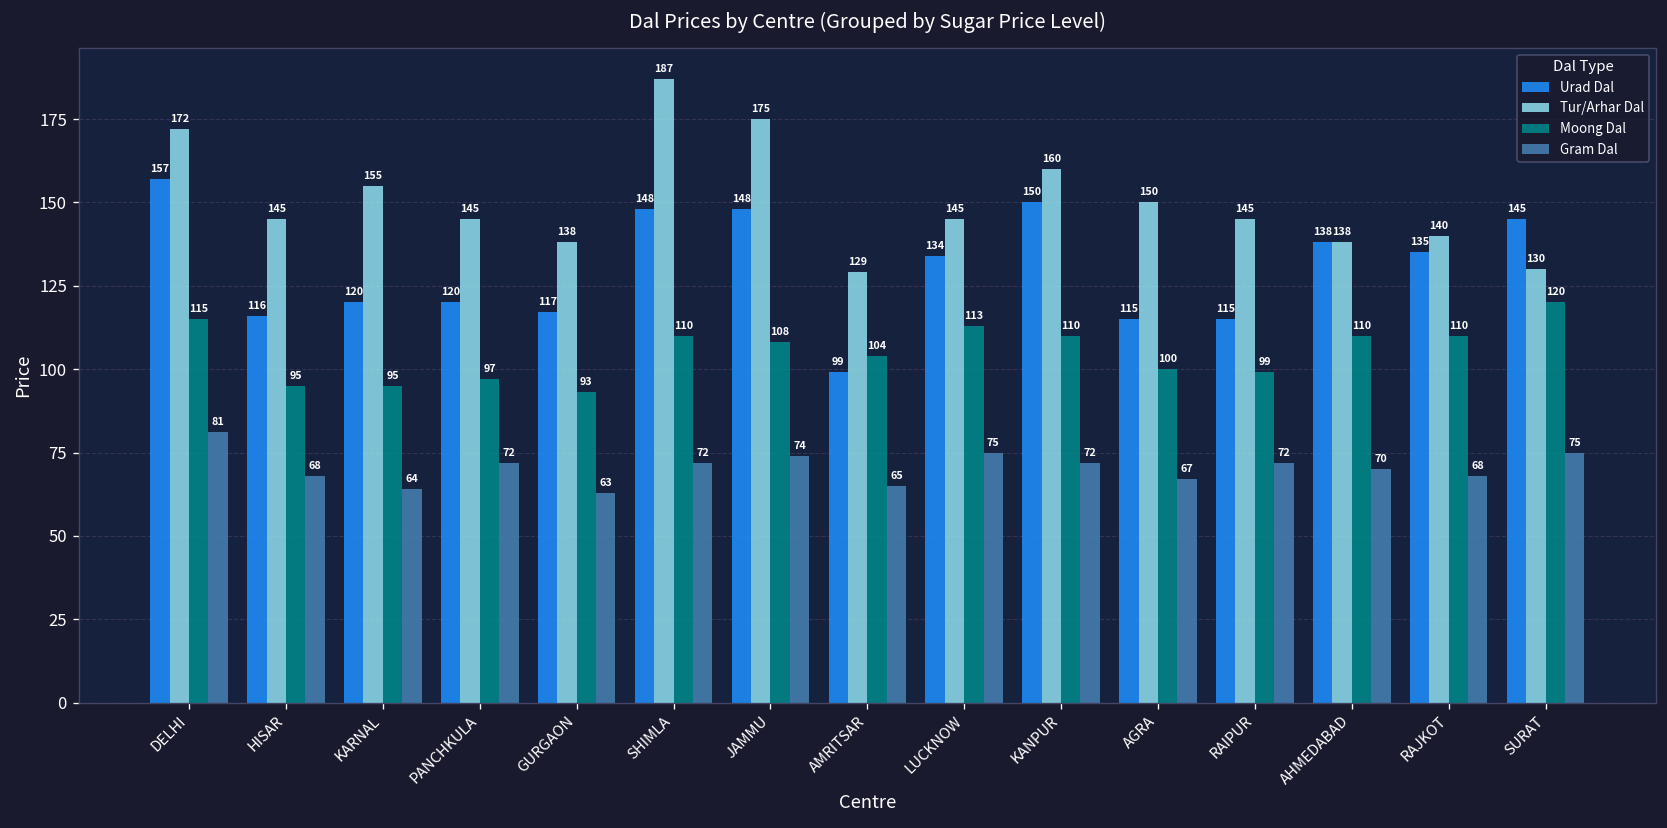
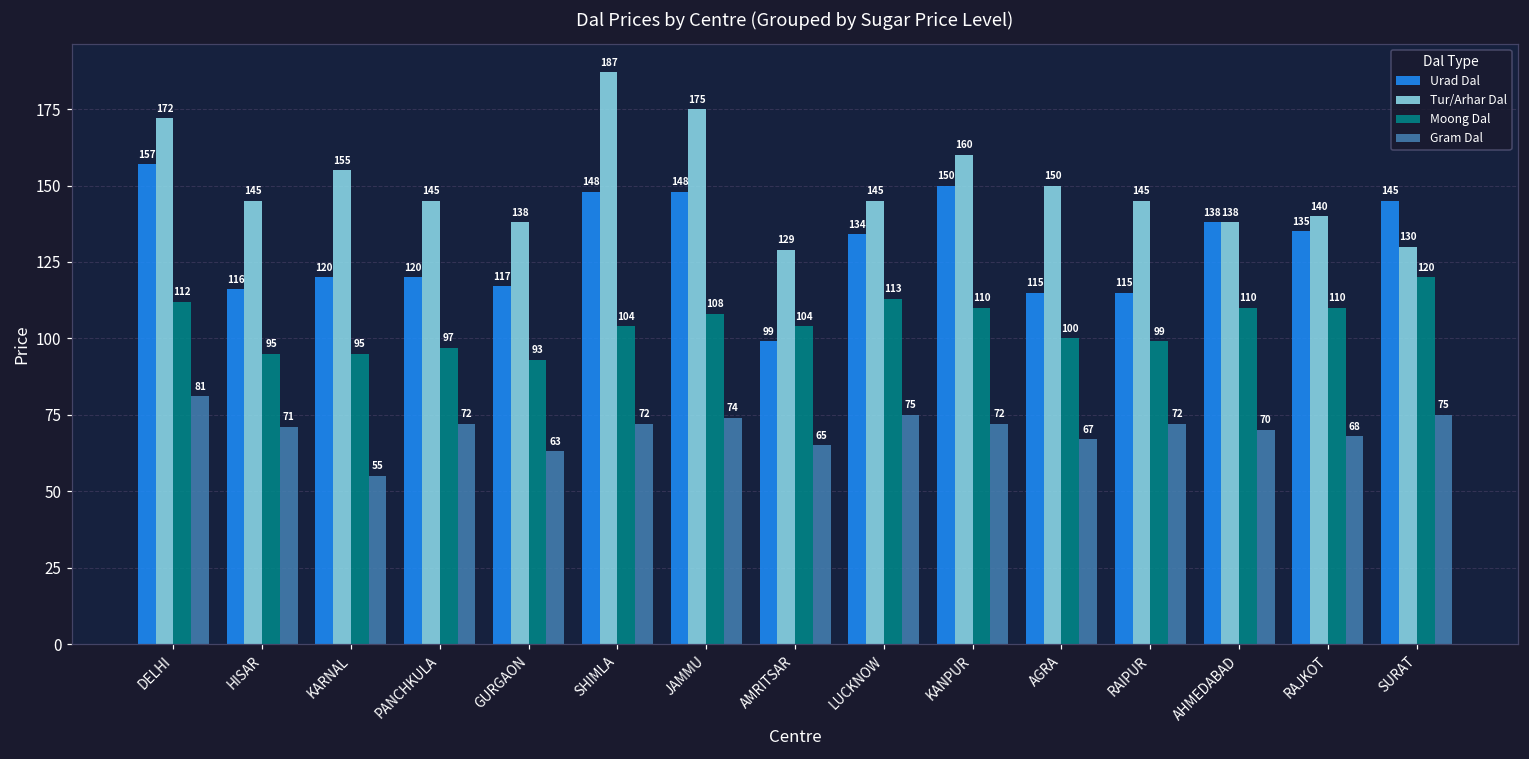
  {
    "Urad Dal": {
      "DELHI": 157,
      "HISAR": 116,
      "KARNAL": 120,
      "PANCHKULA": 120,
      "GURGAON": 117,
      "SHIMLA": 148,
      "JAMMU": 148,
      "AMRITSAR": 99,
      "LUCKNOW": 134,
      "KANPUR": 150,
      "AGRA": 115,
      "RAIPUR": 115,
      "AHMEDABAD": 138,
      "RAJKOT": 135,
      "SURAT": 145
    },
    "Tur/Arhar Dal": {
      "DELHI": 172,
      "HISAR": 145,
      "KARNAL": 155,
      "PANCHKULA": 145,
      "GURGAON": 138,
      "SHIMLA": 187,
      "JAMMU": 175,
      "AMRITSAR": 129,
      "LUCKNOW": 145,
      "KANPUR": 160,
      "AGRA": 150,
      "RAIPUR": 145,
      "AHMEDABAD": 138,
      "RAJKOT": 140,
      "SURAT": 130
    },
    "Moong Dal": {
-     "DELHI": 115,
+     "DELHI": 112,
      "HISAR": 95,
      "KARNAL": 95,
      "PANCHKULA": 97,
      "GURGAON": 93,
-     "SHIMLA": 110,
+     "SHIMLA": 104,
      "JAMMU": 108,
      "AMRITSAR": 104,
      "LUCKNOW": 113,
      "KANPUR": 110,
      "AGRA": 100,
      "RAIPUR": 99,
      "AHMEDABAD": 110,
      "RAJKOT": 110,
      "SURAT": 120
    },
    "Gram Dal": {
      "DELHI": 81,
-     "HISAR": 68,
-     "KARNAL": 64,
+     "HISAR": 71,
+     "KARNAL": 55,
      "PANCHKULA": 72,
      "GURGAON": 63,
      "SHIMLA": 72,
      "JAMMU": 74,
      "AMRITSAR": 65,
      "LUCKNOW": 75,
      "KANPUR": 72,
      "AGRA": 67,
      "RAIPUR": 72,
      "AHMEDABAD": 70,
      "RAJKOT": 68,
      "SURAT": 75
    }
  }
